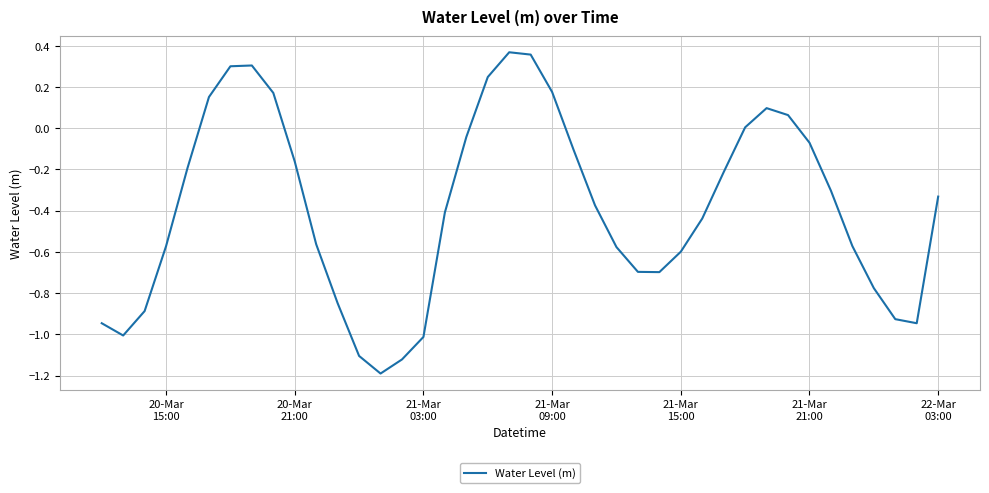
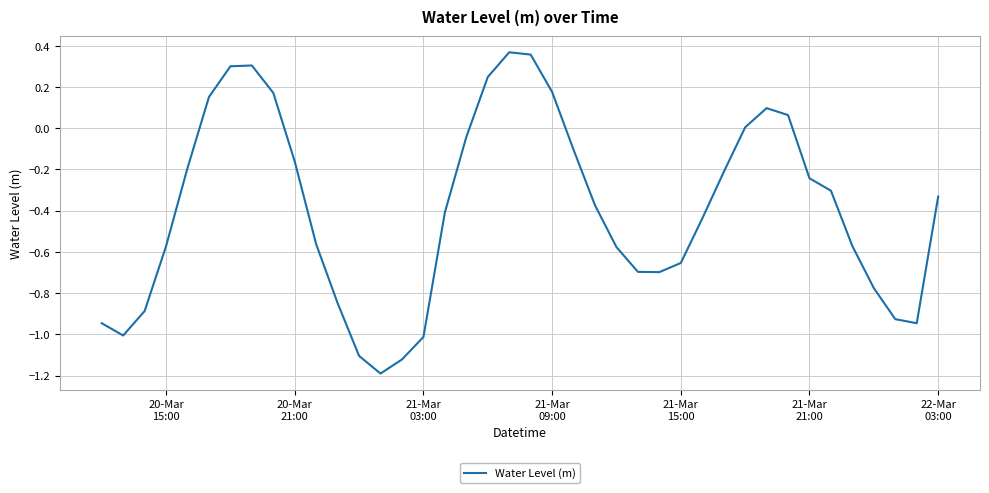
  {
    "20-Mar 15:00": -0.57,
    "20-Mar 21:00": -0.16,
    "21-Mar 03:00": -1.01,
    "21-Mar 09:00": 0.18,
-   "21-Mar 15:00": -0.60,
-   "21-Mar 21:00": -0.07,
+   "21-Mar 15:00": -0.65,
+   "21-Mar 21:00": -0.24,
    "22-Mar 03:00": -0.33
  }
